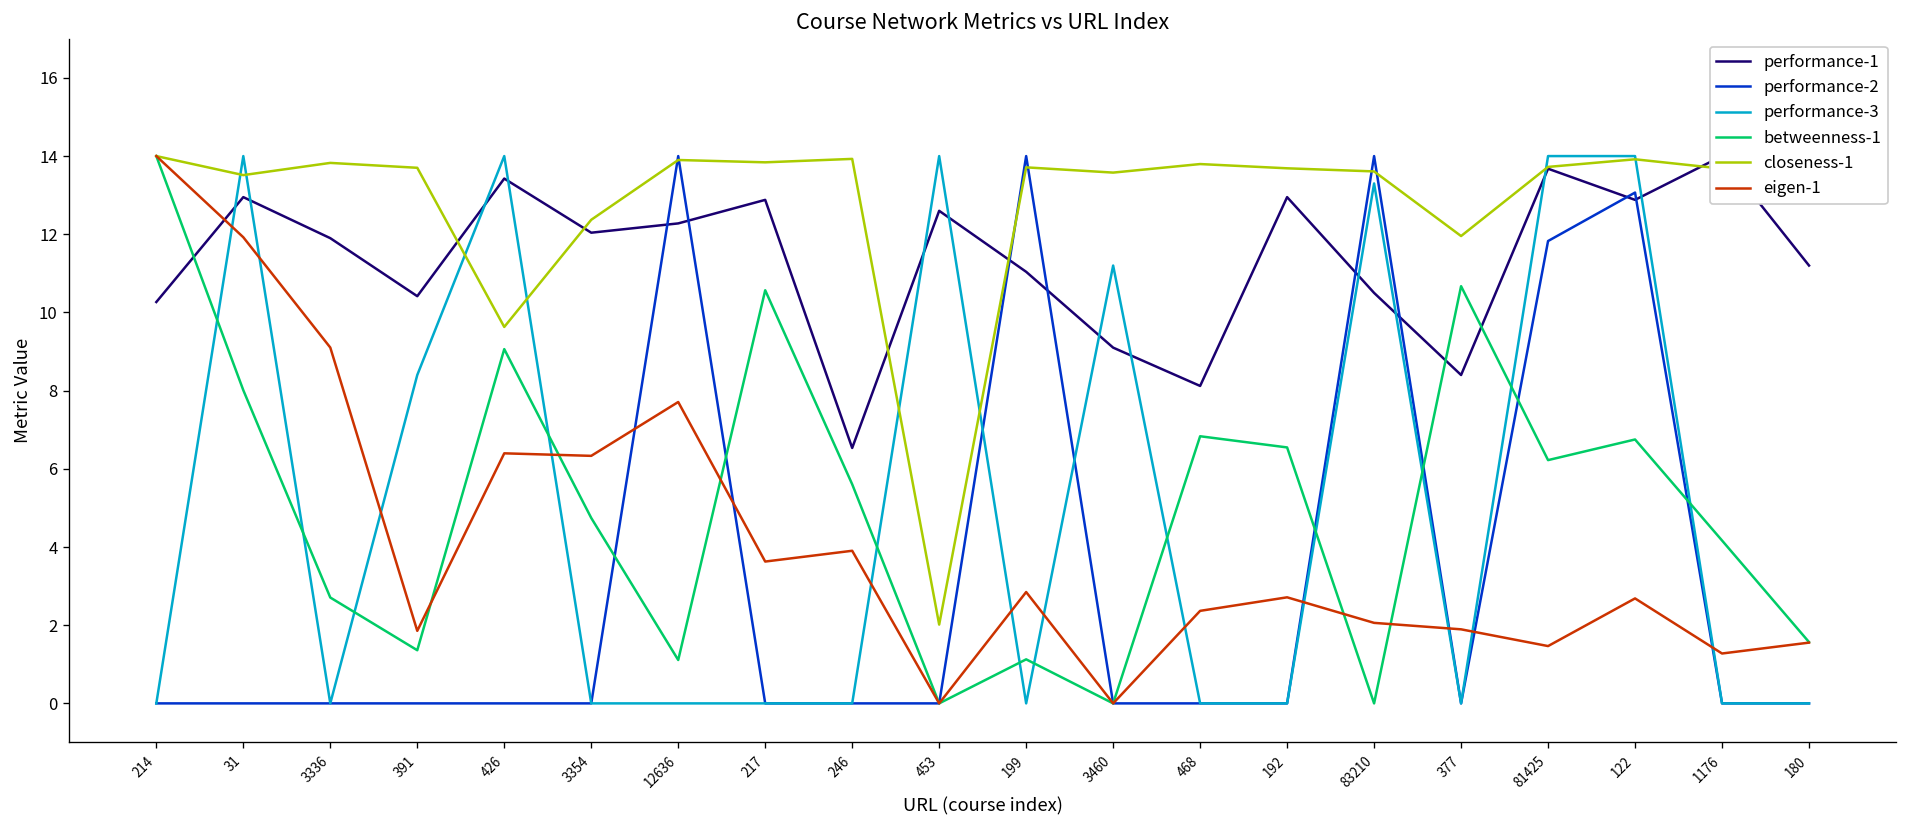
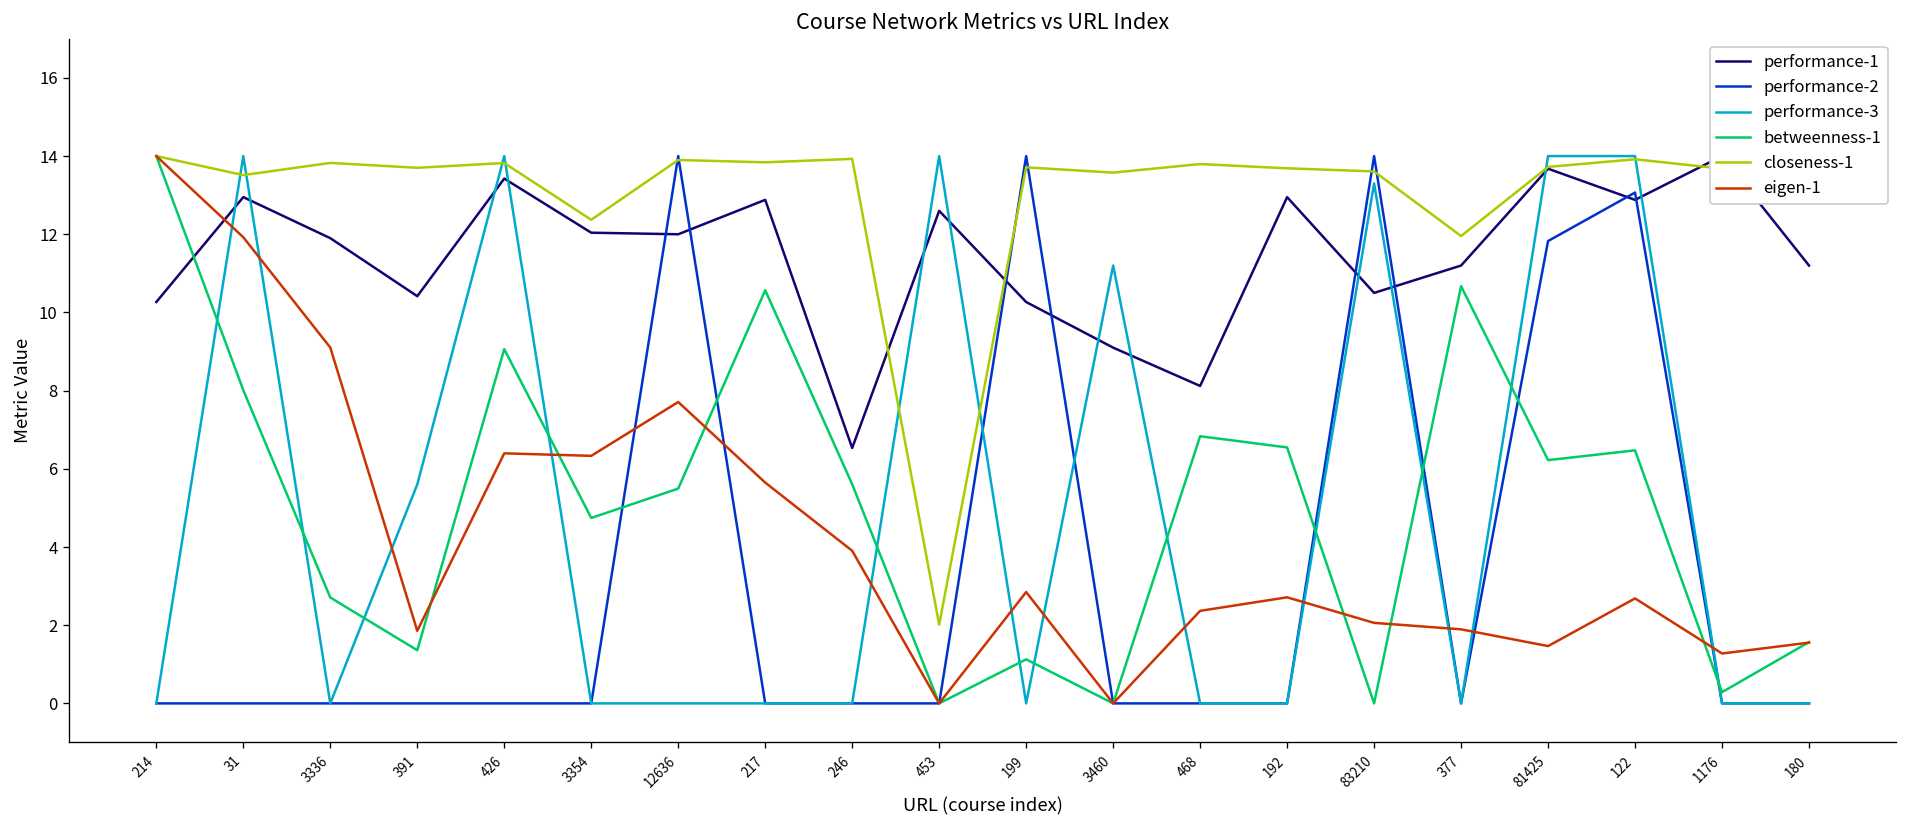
  {
    "performance-1": {
      "214": 10.3,
      "31": 13.0,
      "3336": 11.9,
      "391": 10.4,
      "426": 13.4,
      "3354": 12.0,
-     "12636": 12.3,
+     "12636": 12.0,
      "217": 12.9,
      "246": 6.5,
      "453": 12.6,
-     "199": 11.0,
+     "199": 10.3,
      "3460": 9.1,
      "468": 8.1,
      "192": 13.0,
      "83210": 10.5,
-     "377": 8.4,
+     "377": 11.2,
      "122": 12.9,
      "180": 11.2
    },
    "performance-2": {
      "31": 0.0,
      "391": 0.0,
      "426": 0.0,
      "12636": 14.0,
      "199": 14.0,
      "83210": 14.0,
      "81425": 11.8,
      "122": 13.1
    },
    "performance-3": {
      "31": 14.0,
-     "391": 8.4,
+     "391": 5.6,
      "426": 14.0,
      "12636": 0.0,
      "453": 14.0,
      "199": 0.0,
      "3460": 11.2,
      "83210": 13.3,
      "81425": 14.0,
      "122": 14.0
    },
    "betweenness-1": {
      "31": 8.0,
      "3336": 2.7,
      "391": 1.4,
      "426": 9.1,
      "3354": 4.7,
-     "12636": 1.1,
+     "12636": 5.5,
      "217": 10.6,
      "246": 5.6,
      "199": 1.1,
      "468": 6.8,
      "192": 6.5,
      "83210": 0.0,
      "377": 10.7,
      "81425": 6.2,
-     "122": 6.8,
-     "1176": 4.2
+     "122": 6.5,
+     "1176": 0.3
    },
    "closeness-1": {
      "31": 13.5,
      "3336": 13.8,
      "391": 13.7,
-     "426": 9.6,
+     "426": 13.8,
      "3354": 12.4,
      "12636": 13.9,
      "217": 13.8,
      "246": 13.9,
      "453": 2.0,
      "199": 13.7,
      "3460": 13.6,
      "468": 13.8,
      "192": 13.7,
      "83210": 13.6,
      "377": 12.0,
      "122": 13.9
    },
    "eigen-1": {
      "31": 11.9,
      "3336": 9.1,
      "391": 1.9,
      "426": 6.4,
      "3354": 6.3,
      "12636": 7.7,
-     "217": 3.6,
+     "217": 5.6,
      "246": 3.9,
      "199": 2.8,
      "468": 2.4,
      "192": 2.7,
      "83210": 2.1,
      "377": 1.9,
      "81425": 1.5,
      "122": 2.7,
      "1176": 1.3
    }
  }
